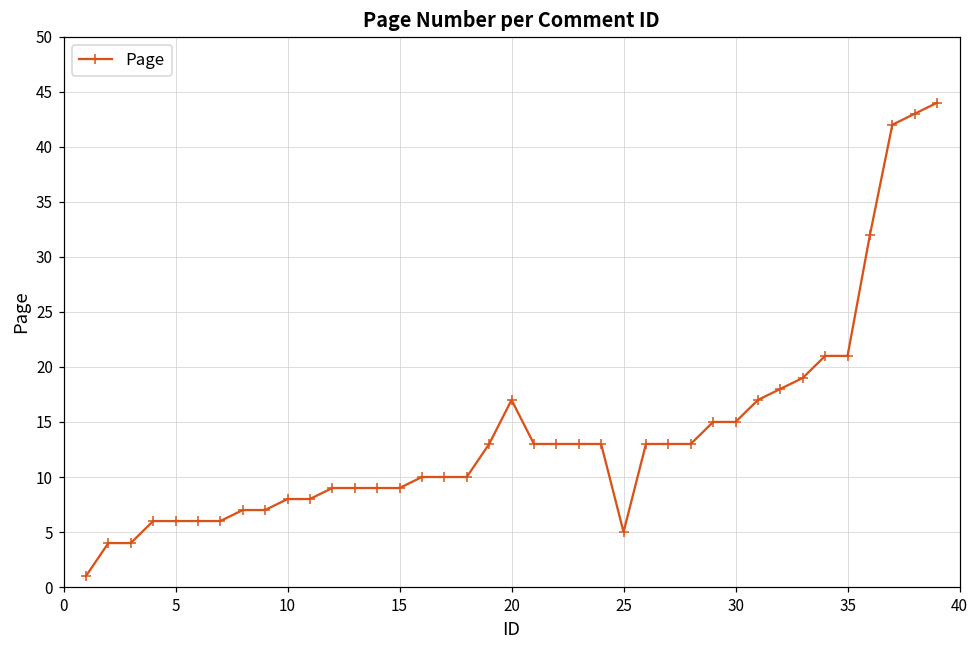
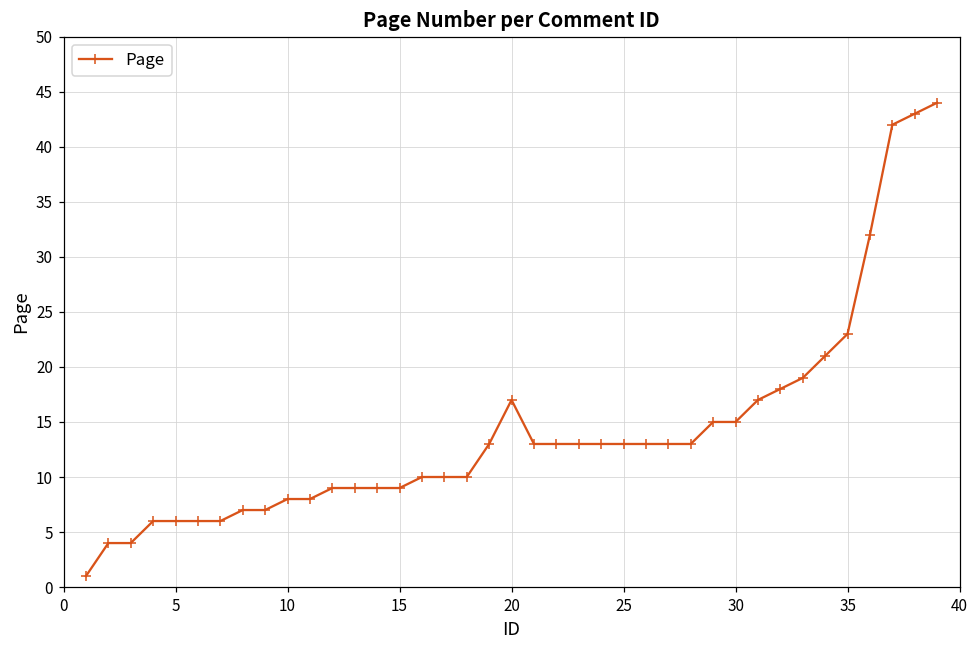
  {
    "5": 6,
    "10": 8,
    "15": 9,
    "20": 17,
-   "25": 5,
+   "25": 13,
    "30": 15,
-   "35": 21
+   "35": 23
  }
